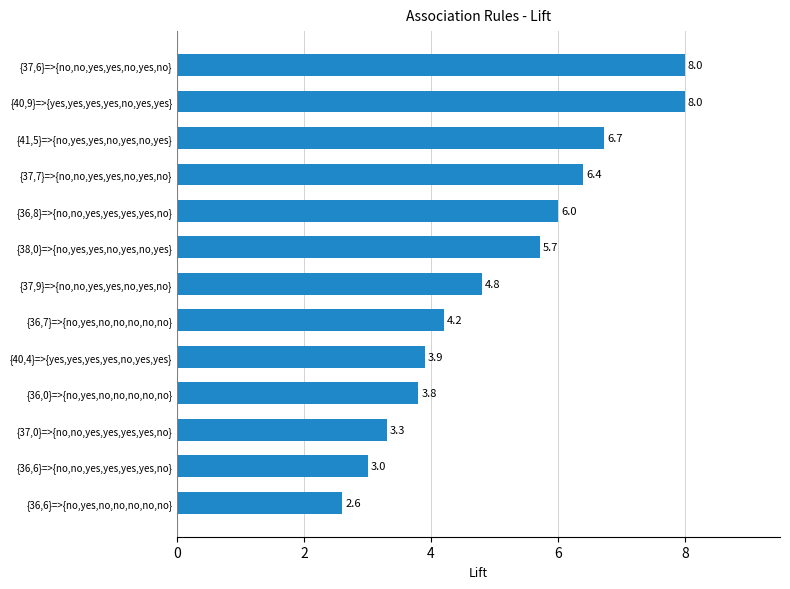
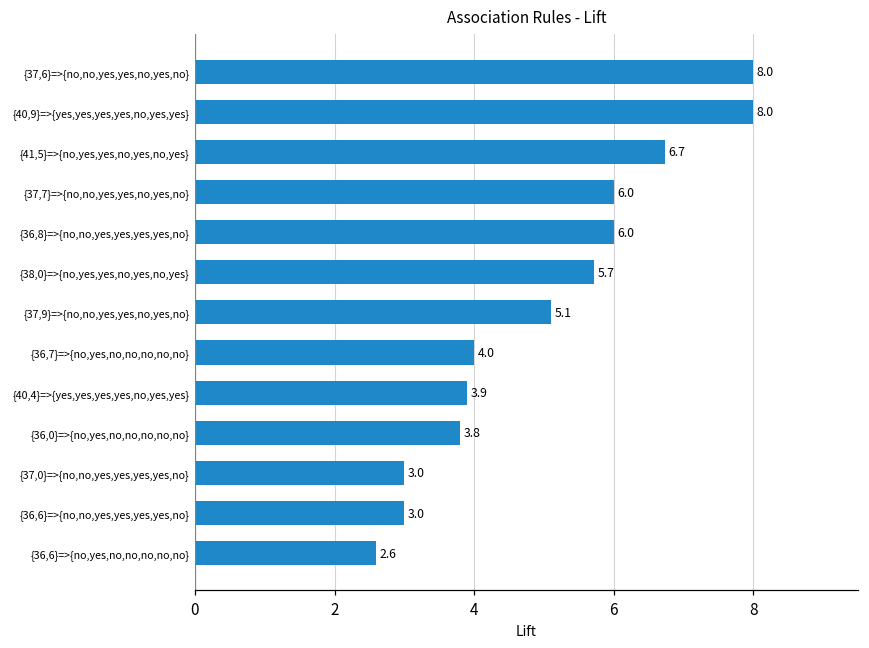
  {
    "{37,6}=>{no,no,yes,yes,no,yes,no}": 8.0,
    "{40,9}=>{yes,yes,yes,yes,no,yes,yes}": 8.0,
    "{41,5}=>{no,yes,yes,no,yes,no,yes}": 6.7,
-   "{37,7}=>{no,no,yes,yes,no,yes,no}": 6.4,
+   "{37,7}=>{no,no,yes,yes,no,yes,no}": 6.0,
    "{36,8}=>{no,no,yes,yes,yes,yes,no}": 6.0,
    "{38,0}=>{no,yes,yes,no,yes,no,yes}": 5.7,
-   "{37,9}=>{no,no,yes,yes,no,yes,no}": 4.8,
-   "{36,7}=>{no,yes,no,no,no,no,no}": 4.2,
+   "{37,9}=>{no,no,yes,yes,no,yes,no}": 5.1,
+   "{36,7}=>{no,yes,no,no,no,no,no}": 4.0,
    "{40,4}=>{yes,yes,yes,yes,no,yes,yes}": 3.9,
    "{36,0}=>{no,yes,no,no,no,no,no}": 3.8,
-   "{37,0}=>{no,no,yes,yes,yes,yes,no}": 3.3,
+   "{37,0}=>{no,no,yes,yes,yes,yes,no}": 3.0,
    "{36,6}=>{no,no,yes,yes,yes,yes,no}": 3.0,
    "{36,6}=>{no,yes,no,no,no,no,no}": 2.6
  }
